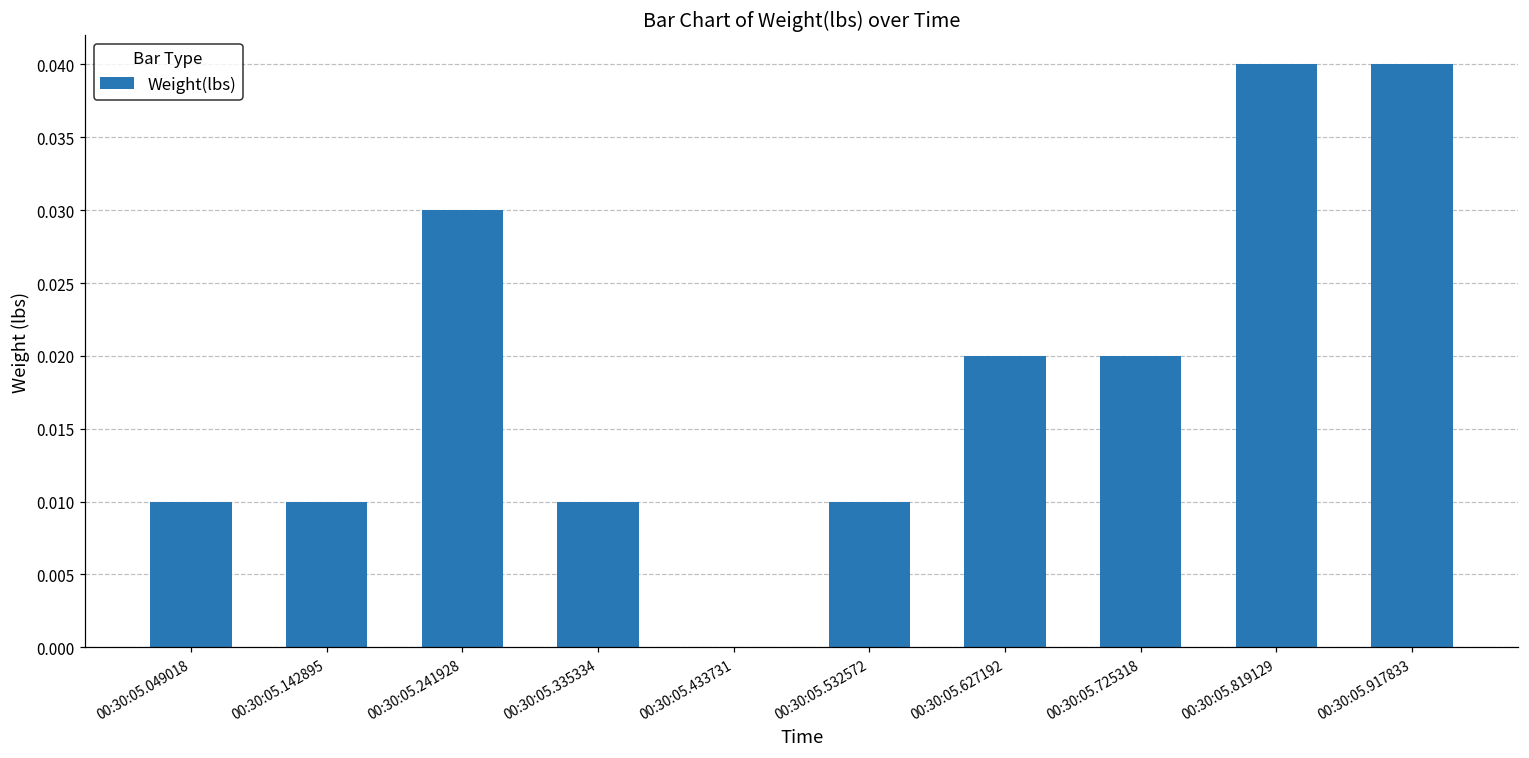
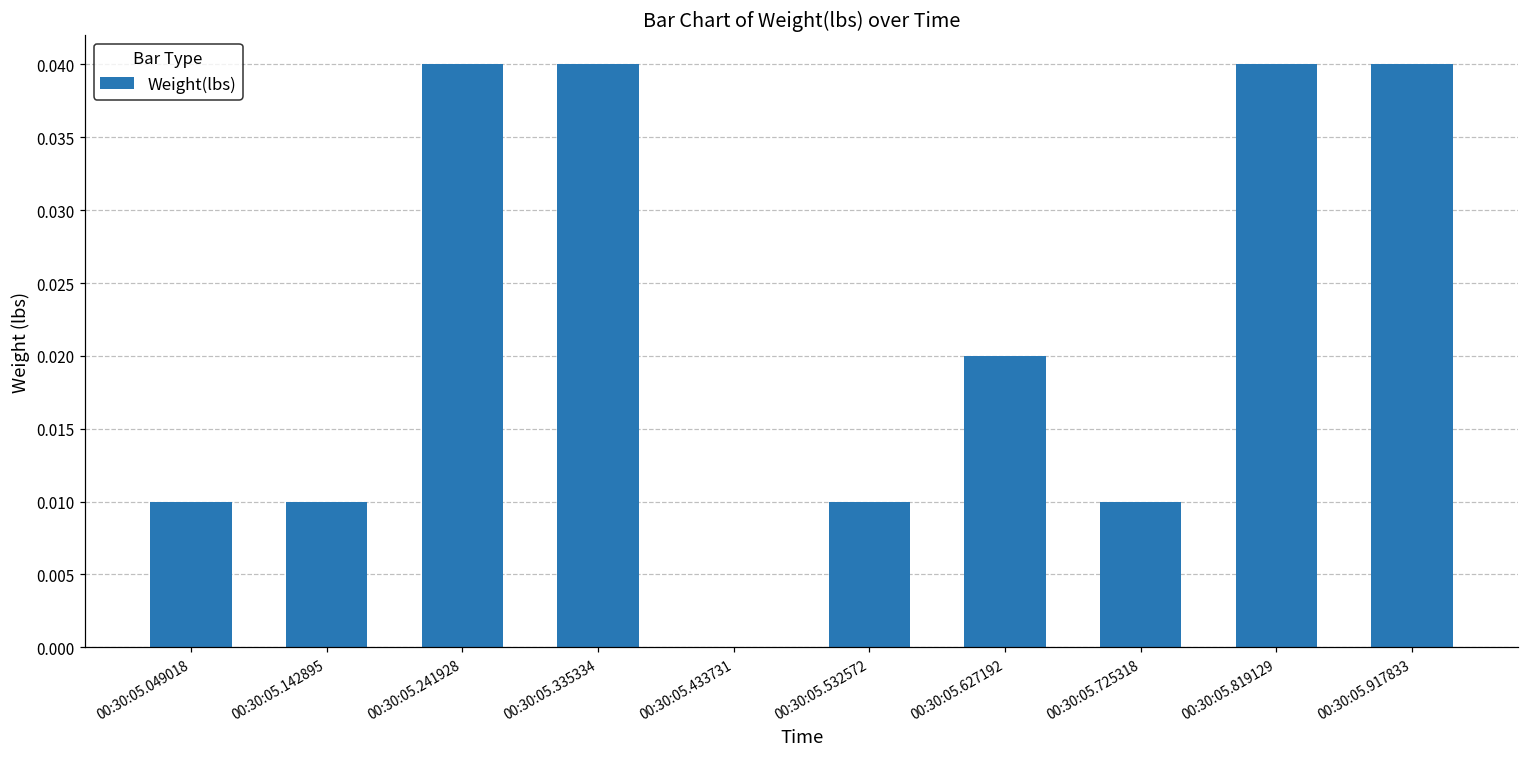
  {
    "00:30:05.049018": 0.01,
    "00:30:05.142895": 0.01,
-   "00:30:05.241928": 0.03,
-   "00:30:05.335334": 0.01,
+   "00:30:05.241928": 0.04,
+   "00:30:05.335334": 0.04,
    "00:30:05.433731": 0.00,
    "00:30:05.532572": 0.01,
    "00:30:05.627192": 0.02,
-   "00:30:05.725318": 0.02,
+   "00:30:05.725318": 0.01,
    "00:30:05.819129": 0.04,
    "00:30:05.917833": 0.04
  }
